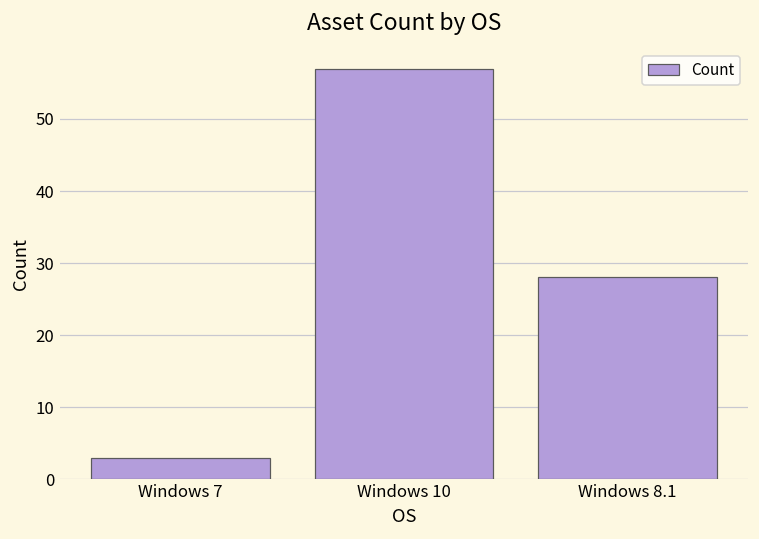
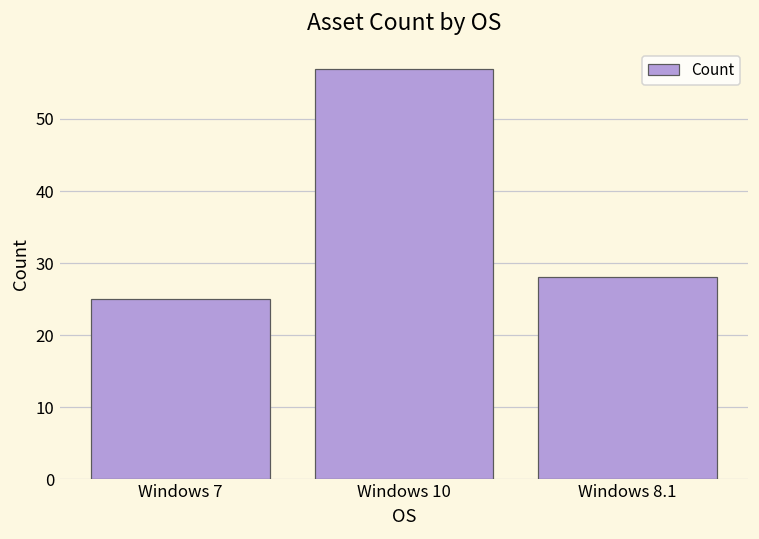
  {
-   "Windows 7": 3,
+   "Windows 7": 25,
    "Windows 10": 57,
    "Windows 8.1": 28
  }
